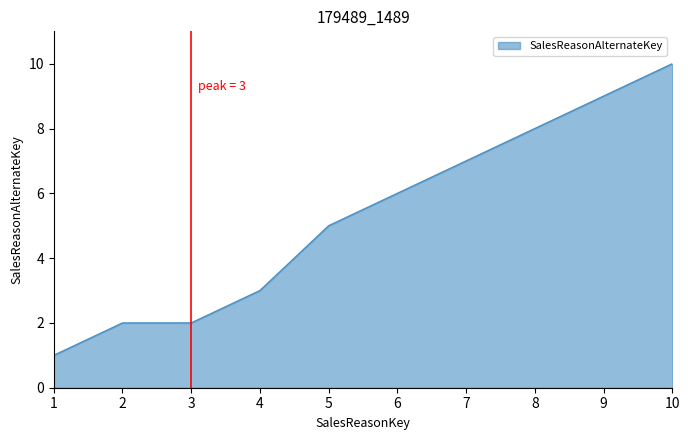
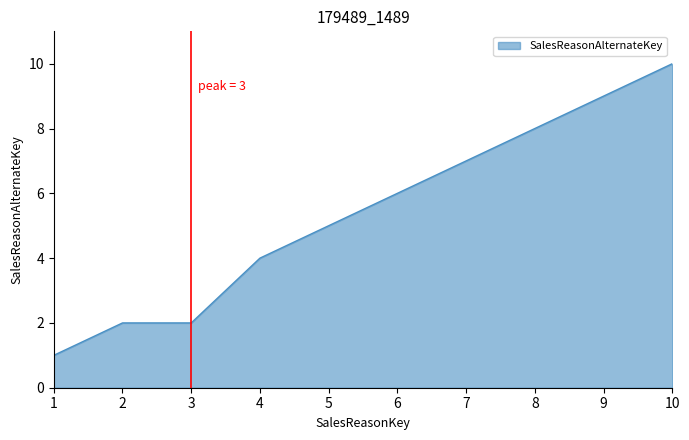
  {
    "1": 1,
    "2": 2,
    "3": 2,
-   "4": 3,
+   "4": 4,
    "5": 5,
    "6": 6,
    "7": 7,
    "8": 8,
    "9": 9,
    "10": 10
  }
